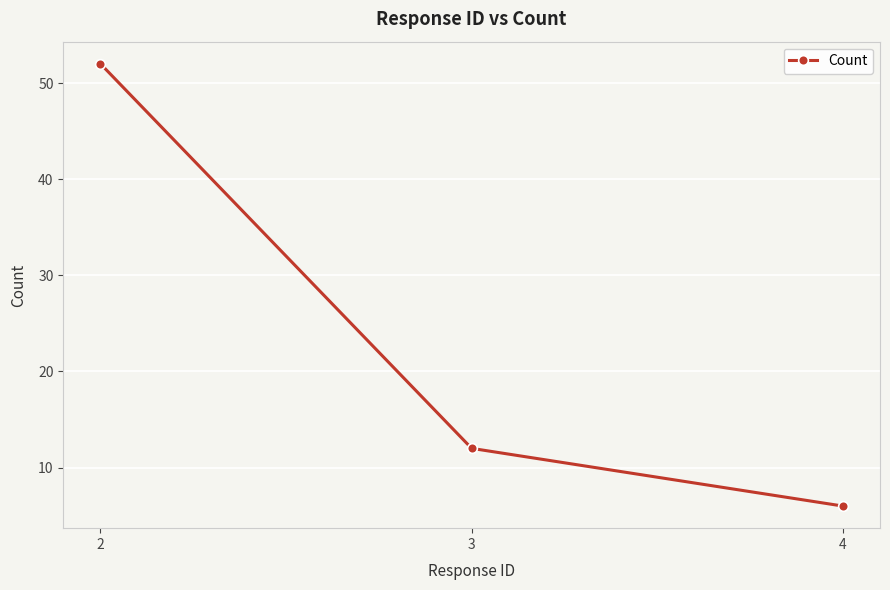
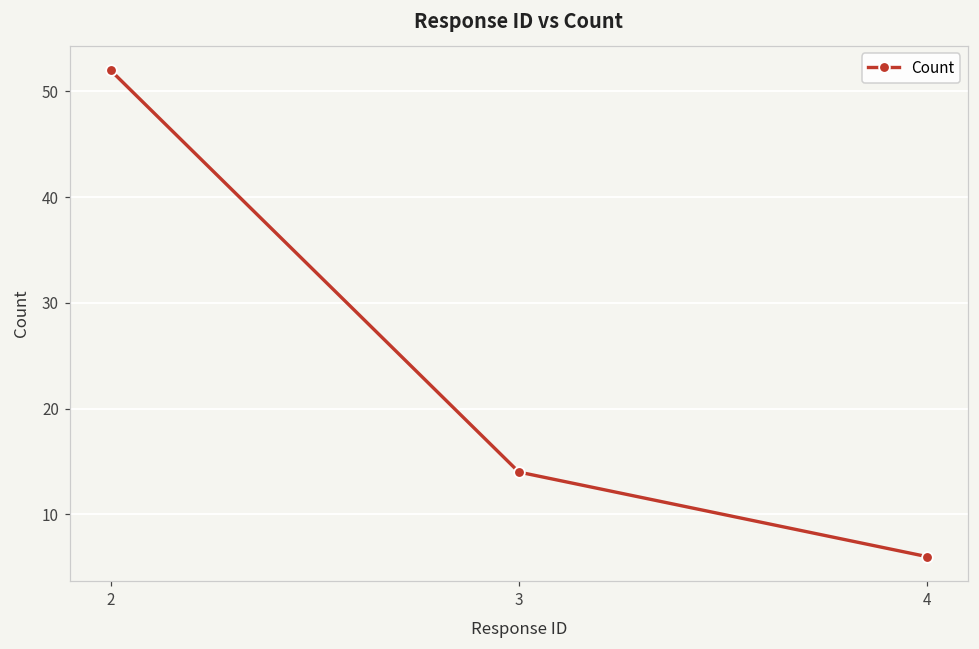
  {
    "2": 52,
-   "3": 12,
+   "3": 14,
    "4": 6
  }
